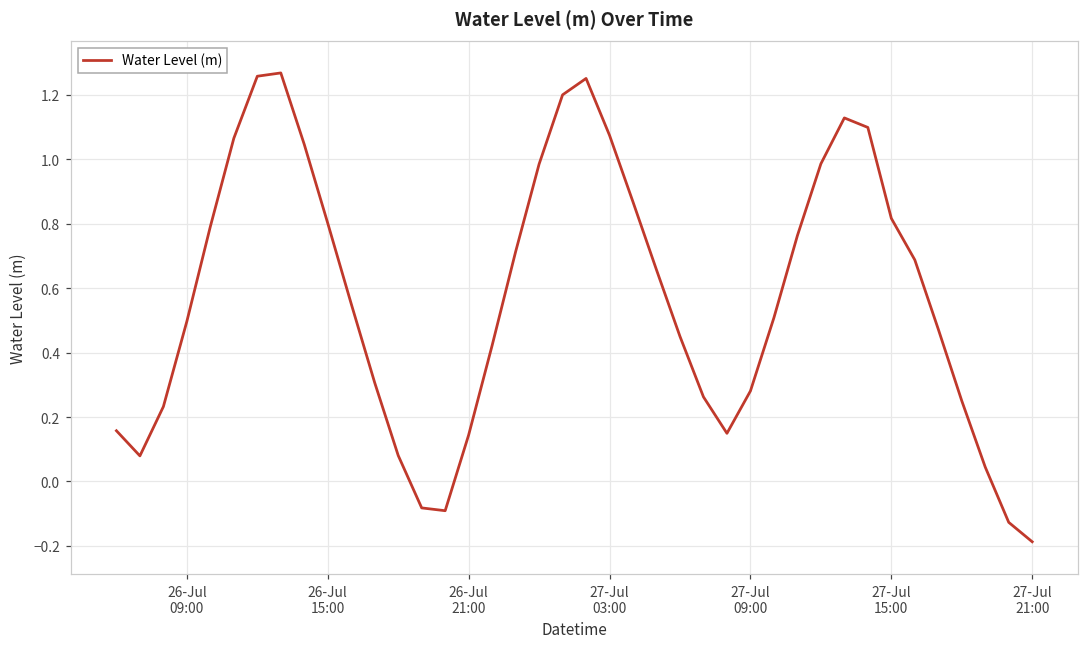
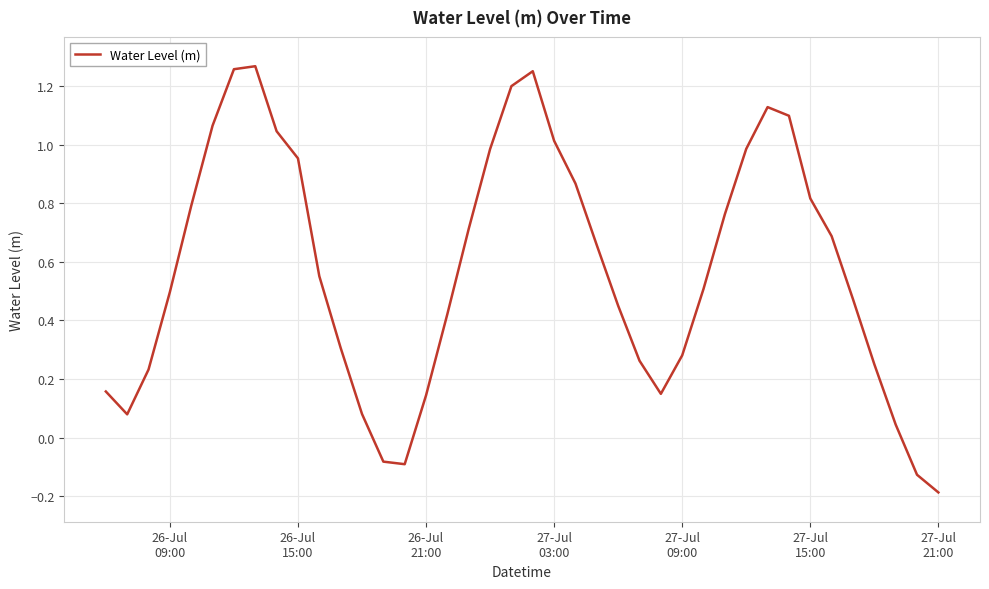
  {
    "26-Jul 09:00": 0.50,
-   "26-Jul 15:00": 0.80,
+   "26-Jul 15:00": 0.95,
    "26-Jul 21:00": 0.14,
-   "27-Jul 03:00": 1.07,
+   "27-Jul 03:00": 1.01,
    "27-Jul 09:00": 0.28,
    "27-Jul 15:00": 0.82,
    "27-Jul 21:00": -0.19
  }
